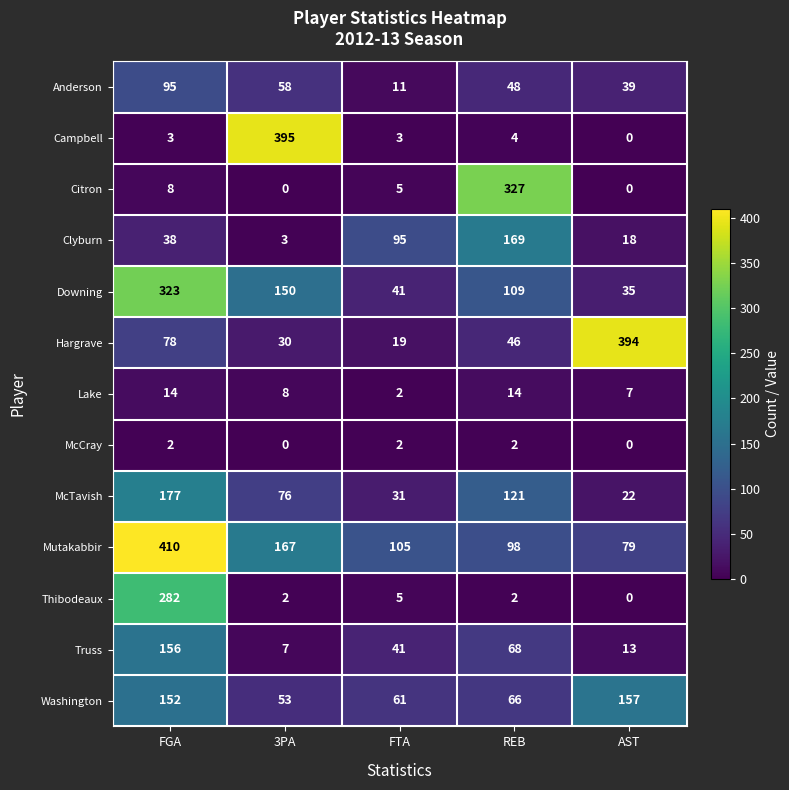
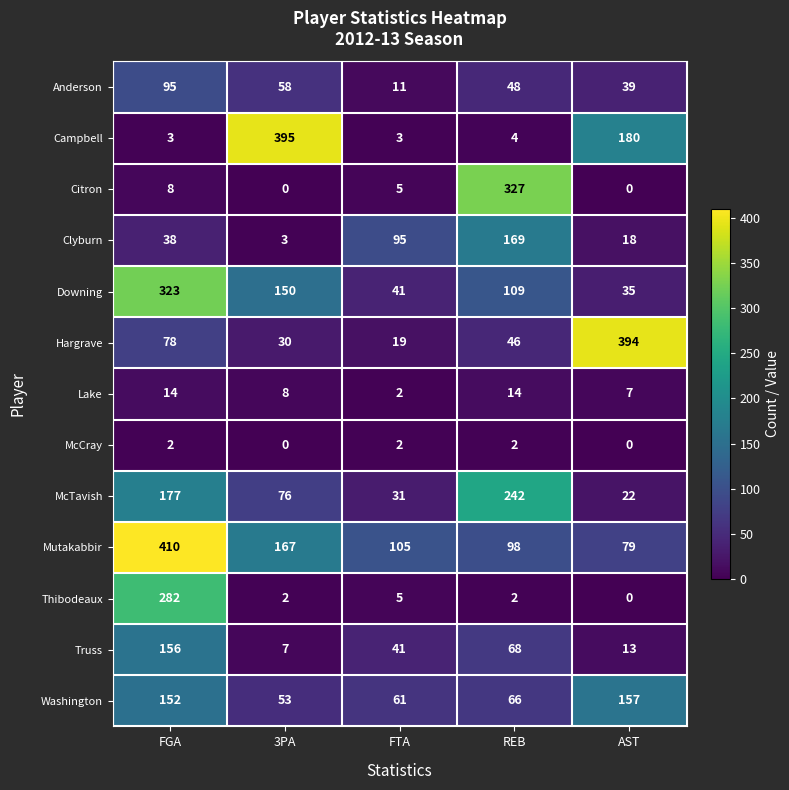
  {
    "Anderson": {
      "FGA": 95,
      "3PA": 58,
      "FTA": 11,
      "REB": 48,
      "AST": 39
    },
    "Campbell": {
      "FGA": 3,
      "3PA": 395,
      "FTA": 3,
      "REB": 4,
-     "AST": 0
+     "AST": 180
    },
    "Citron": {
      "FGA": 8,
      "3PA": 0,
      "FTA": 5,
      "REB": 327,
      "AST": 0
    },
    "Clyburn": {
      "FGA": 38,
      "3PA": 3,
      "FTA": 95,
      "REB": 169,
      "AST": 18
    },
    "Downing": {
      "FGA": 323,
      "3PA": 150,
      "FTA": 41,
      "REB": 109,
      "AST": 35
    },
    "Hargrave": {
      "FGA": 78,
      "3PA": 30,
      "FTA": 19,
      "REB": 46,
      "AST": 394
    },
    "Lake": {
      "FGA": 14,
      "3PA": 8,
      "FTA": 2,
      "REB": 14,
      "AST": 7
    },
    "McCray": {
      "FGA": 2,
      "3PA": 0,
      "FTA": 2,
      "REB": 2,
      "AST": 0
    },
    "McTavish": {
      "FGA": 177,
      "3PA": 76,
      "FTA": 31,
-     "REB": 121,
+     "REB": 242,
      "AST": 22
    },
    "Mutakabbir": {
      "FGA": 410,
      "3PA": 167,
      "FTA": 105,
      "REB": 98,
      "AST": 79
    },
    "Thibodeaux": {
      "FGA": 282,
      "3PA": 2,
      "FTA": 5,
      "REB": 2,
      "AST": 0
    },
    "Truss": {
      "FGA": 156,
      "3PA": 7,
      "FTA": 41,
      "REB": 68,
      "AST": 13
    },
    "Washington": {
      "FGA": 152,
      "3PA": 53,
      "FTA": 61,
      "REB": 66,
      "AST": 157
    }
  }
